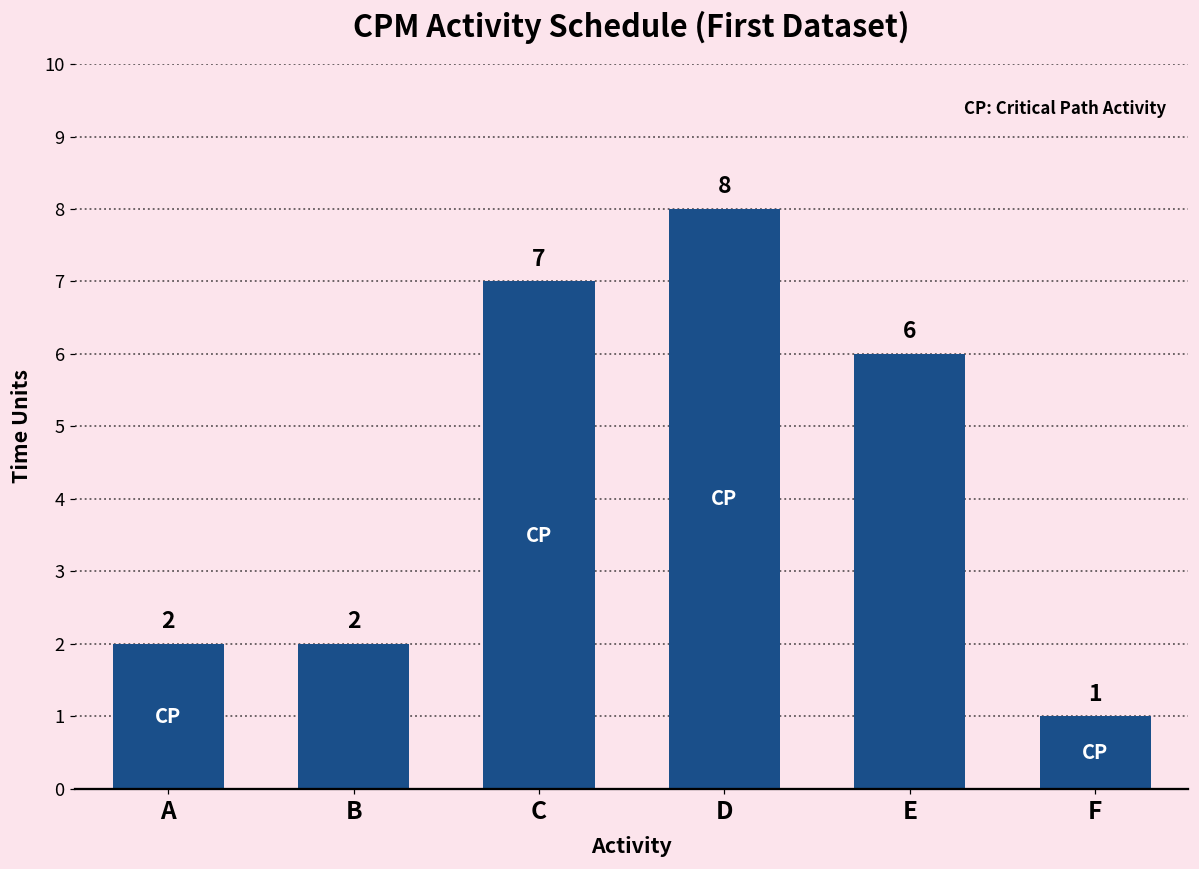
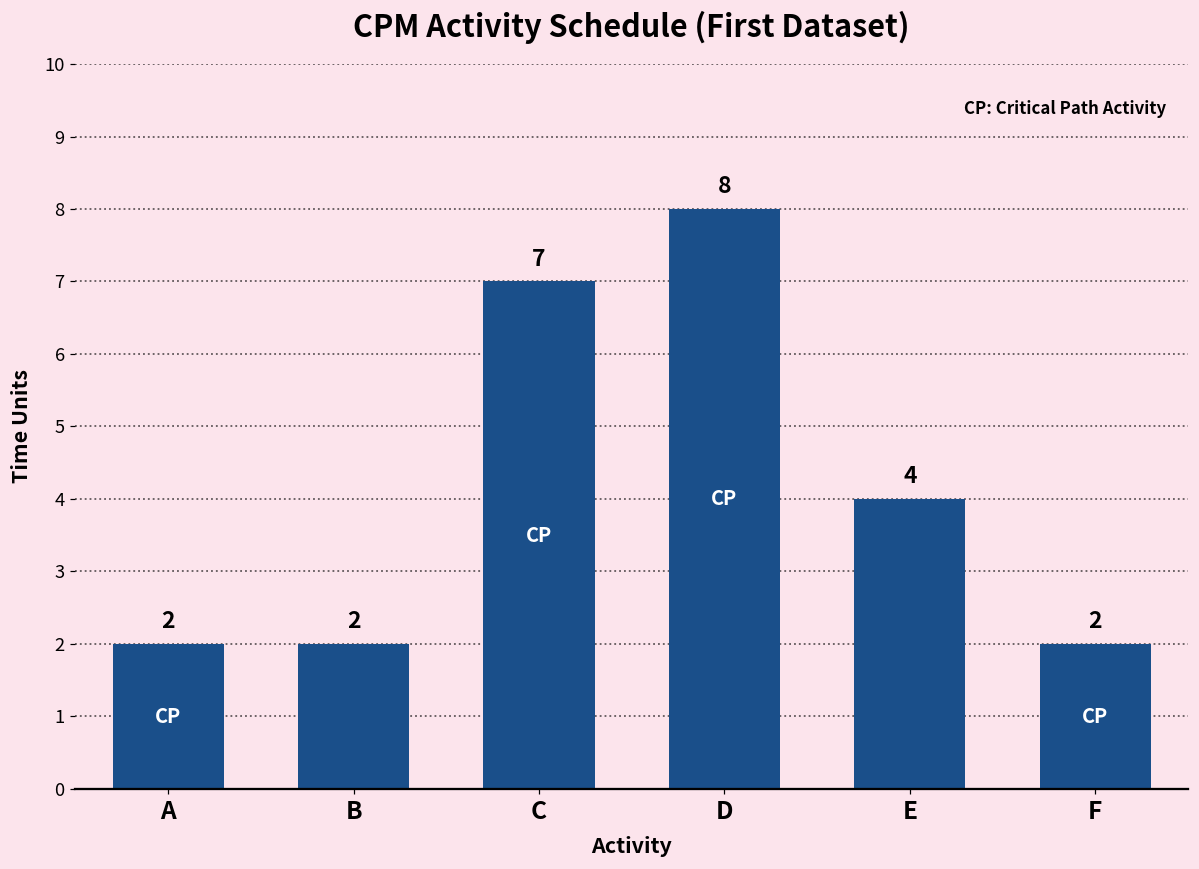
  {
    "A": 2,
    "B": 2,
    "C": 7,
    "D": 8,
-   "E": 6,
-   "F": 1
+   "E": 4,
+   "F": 2
  }
